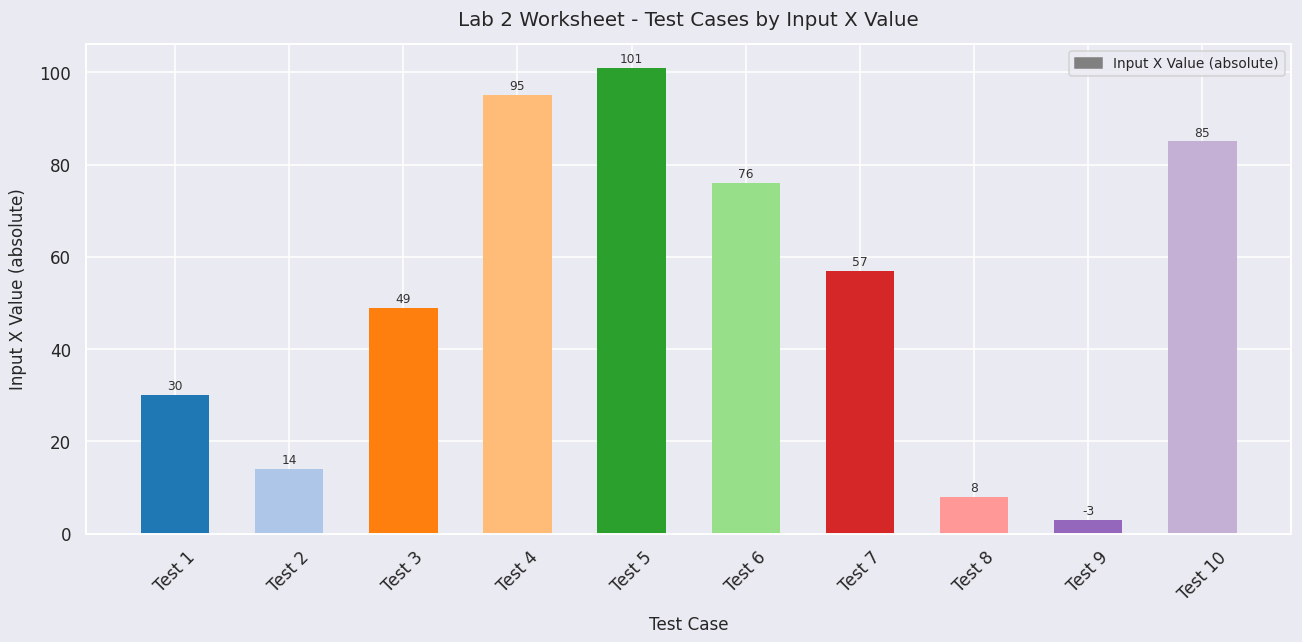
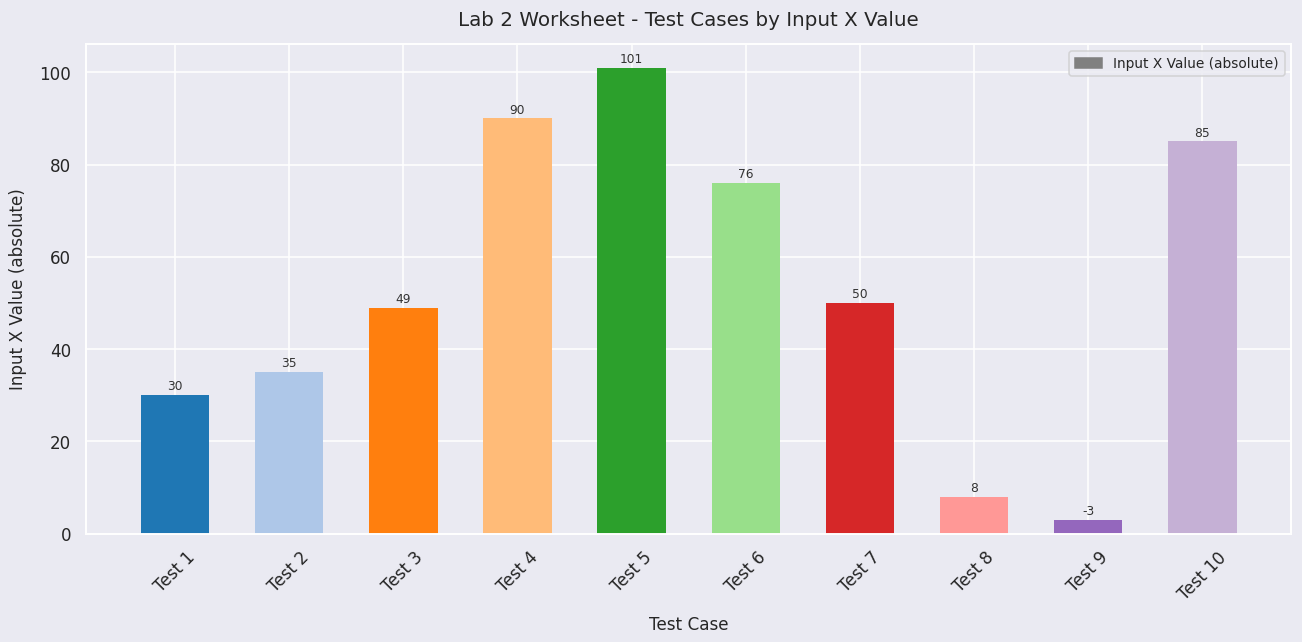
  {
    "Test 1": 30,
-   "Test 2": 14,
+   "Test 2": 35,
    "Test 3": 49,
-   "Test 4": 95,
+   "Test 4": 90,
    "Test 5": 101,
    "Test 6": 76,
-   "Test 7": 57,
+   "Test 7": 50,
    "Test 8": 8,
    "Test 10": 85
  }
